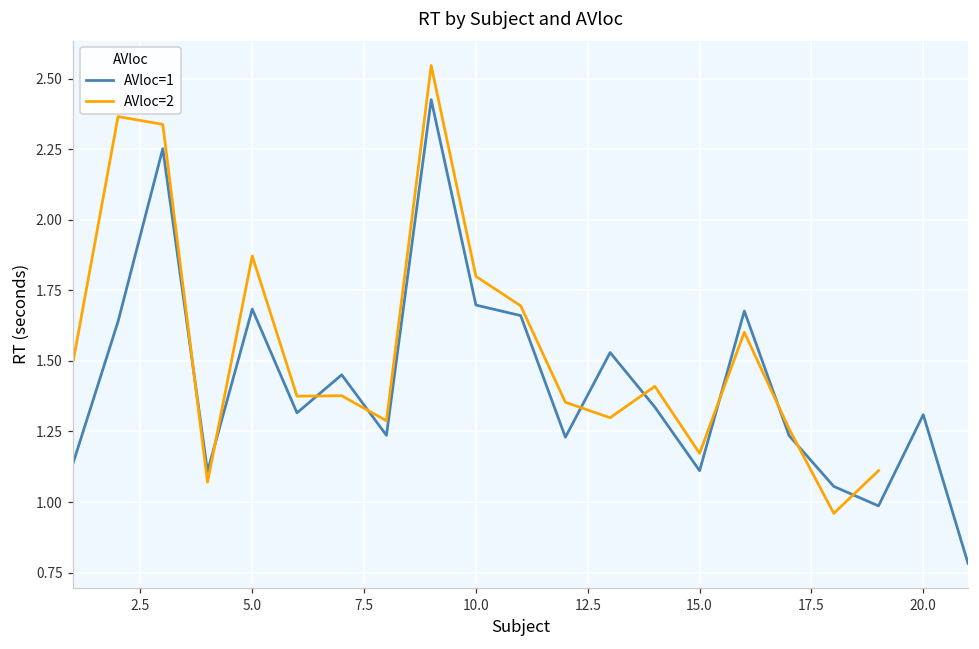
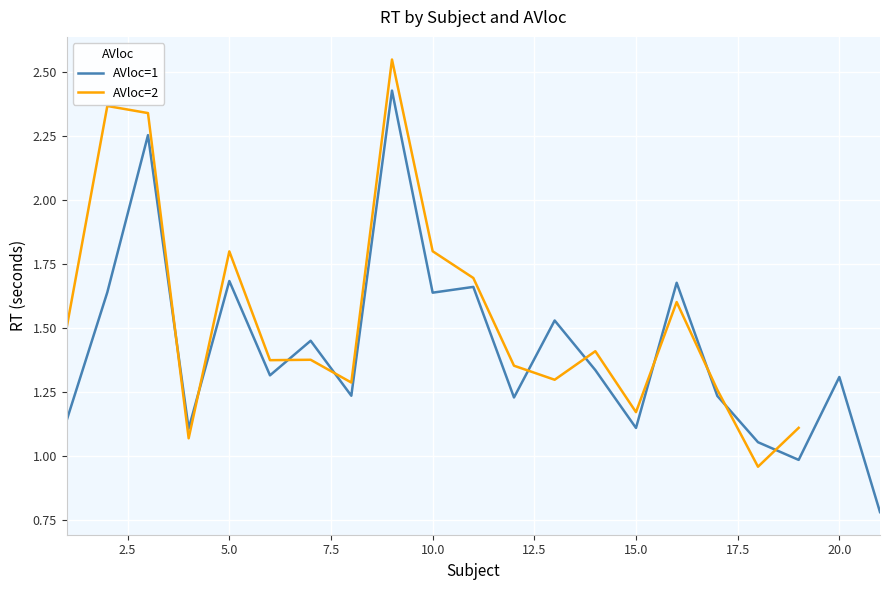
  {
    "AVloc=1": {
      "5.0": 1.68,
-     "10.0": 1.70,
+     "10.0": 1.64,
      "15.0": 1.11,
      "20.0": 1.31
    },
    "AVloc=2": {
-     "5.0": 1.87,
+     "5.0": 1.80,
      "10.0": 1.80,
      "15.0": 1.17
    }
  }
